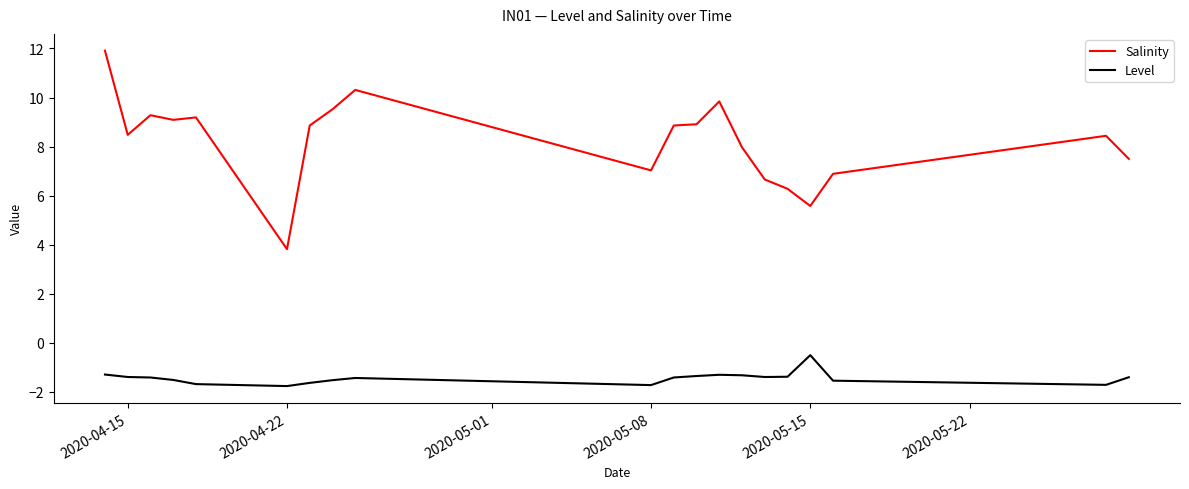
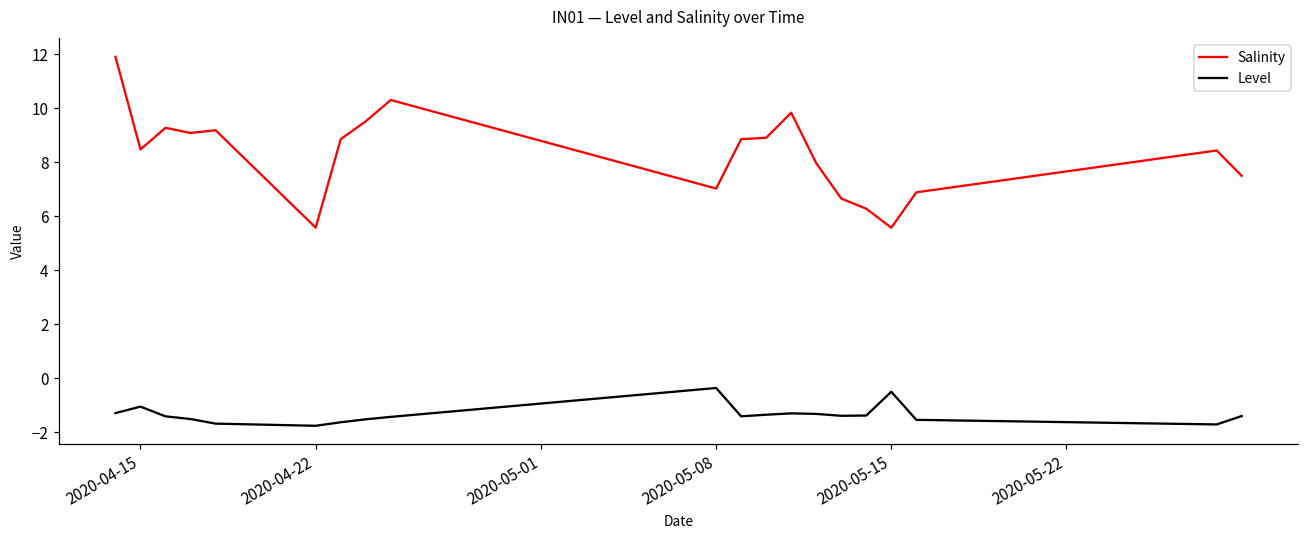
  {
    "Salinity": {
      "2020-04-15": 8.5,
-     "2020-04-22": 3.8,
+     "2020-04-22": 5.6,
      "2020-05-08": 7.0,
      "2020-05-15": 5.6
    },
    "Level": {
-     "2020-04-15": -1.4,
+     "2020-04-15": -1.1,
      "2020-04-22": -1.8,
-     "2020-05-08": -1.7,
+     "2020-05-08": -0.4,
      "2020-05-15": -0.5
    }
  }
